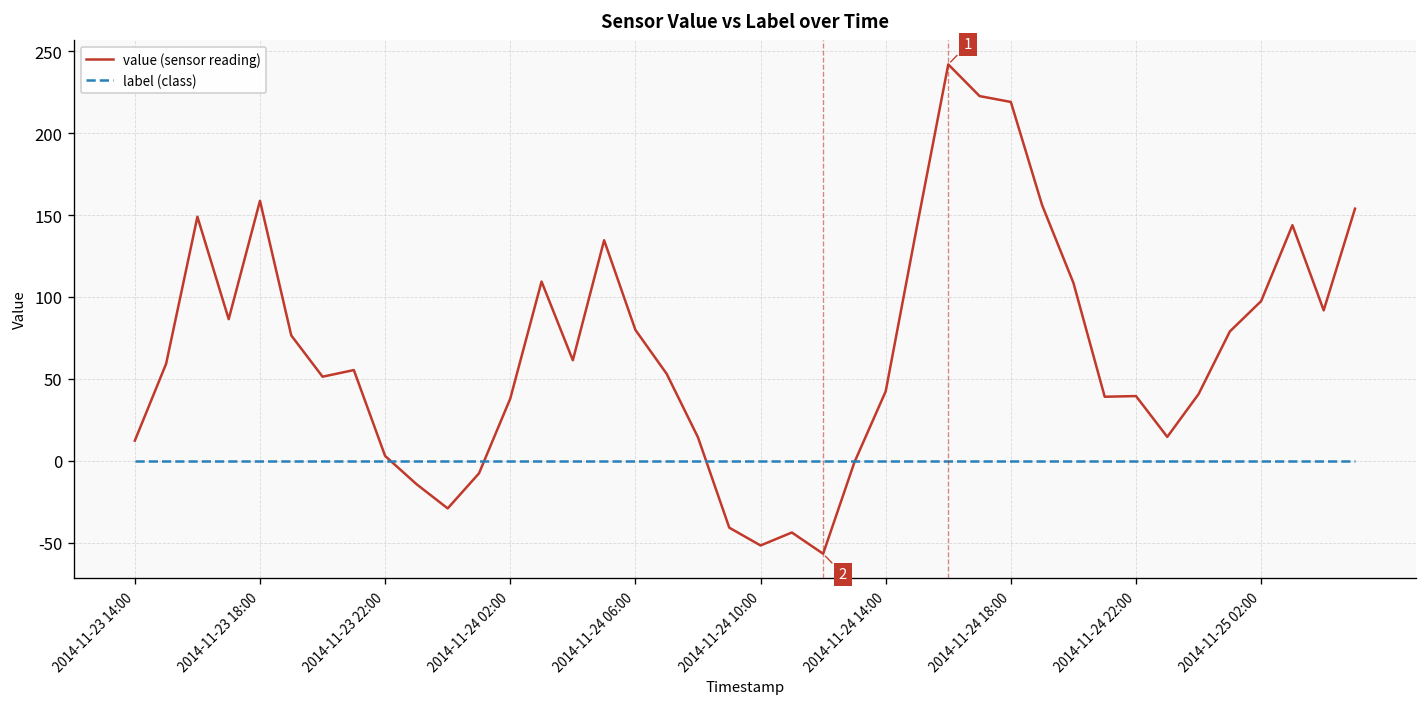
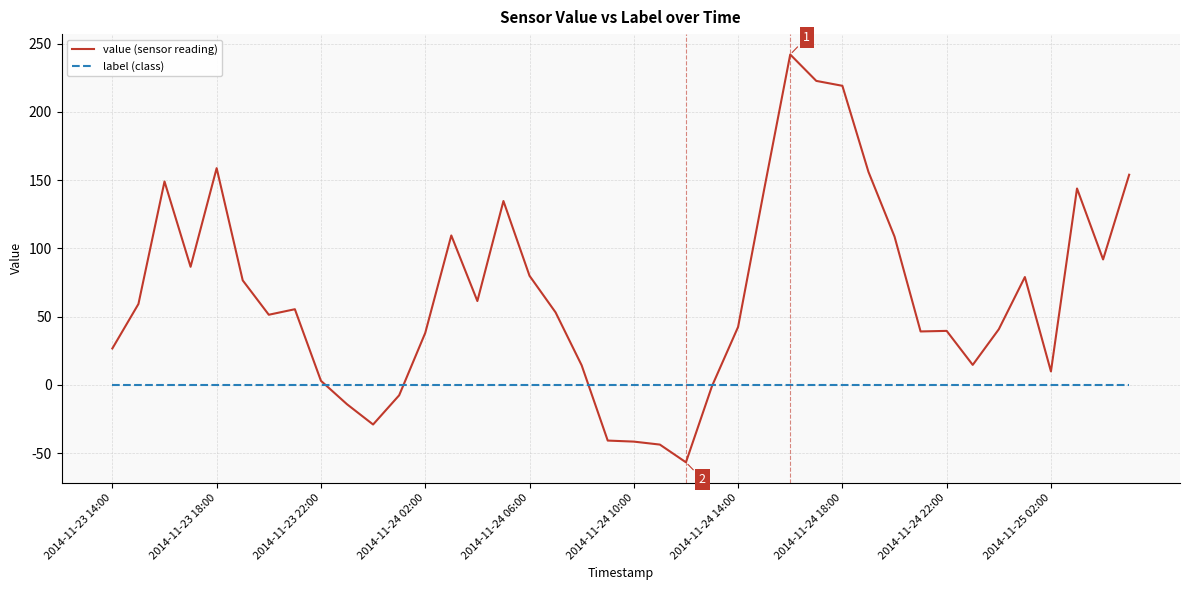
  {
    "value (sensor reading)": {
-     "2014-11-23 14:00": 12,
+     "2014-11-23 14:00": 27,
      "2014-11-23 18:00": 159,
      "2014-11-23 22:00": 3,
      "2014-11-24 02:00": 38,
      "2014-11-24 06:00": 80,
-     "2014-11-24 10:00": -52,
+     "2014-11-24 10:00": -42,
      "2014-11-24 14:00": 42,
      "2014-11-24 18:00": 219,
      "2014-11-24 22:00": 39,
-     "2014-11-25 02:00": 97
+     "2014-11-25 02:00": 10
    },
    "label (class)": {
      "2014-11-23 14:00": 0,
      "2014-11-23 18:00": 0,
      "2014-11-23 22:00": 0,
      "2014-11-24 02:00": 0,
      "2014-11-24 06:00": 0,
      "2014-11-24 10:00": 0,
      "2014-11-24 14:00": 0,
      "2014-11-24 18:00": 0,
      "2014-11-24 22:00": 0,
      "2014-11-25 02:00": 0
    }
  }
